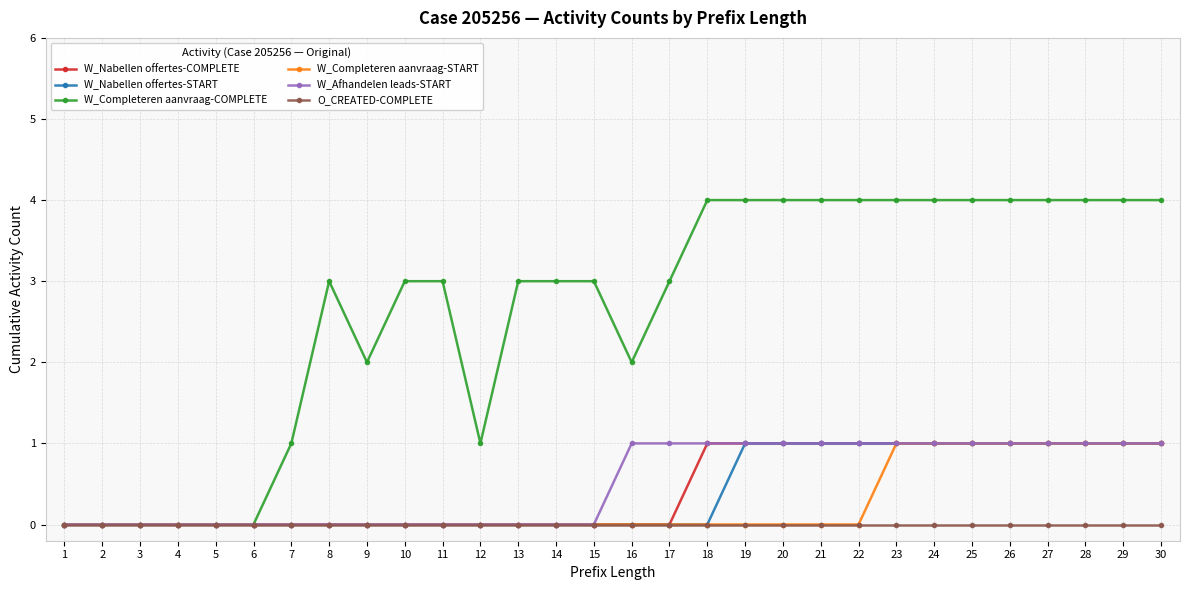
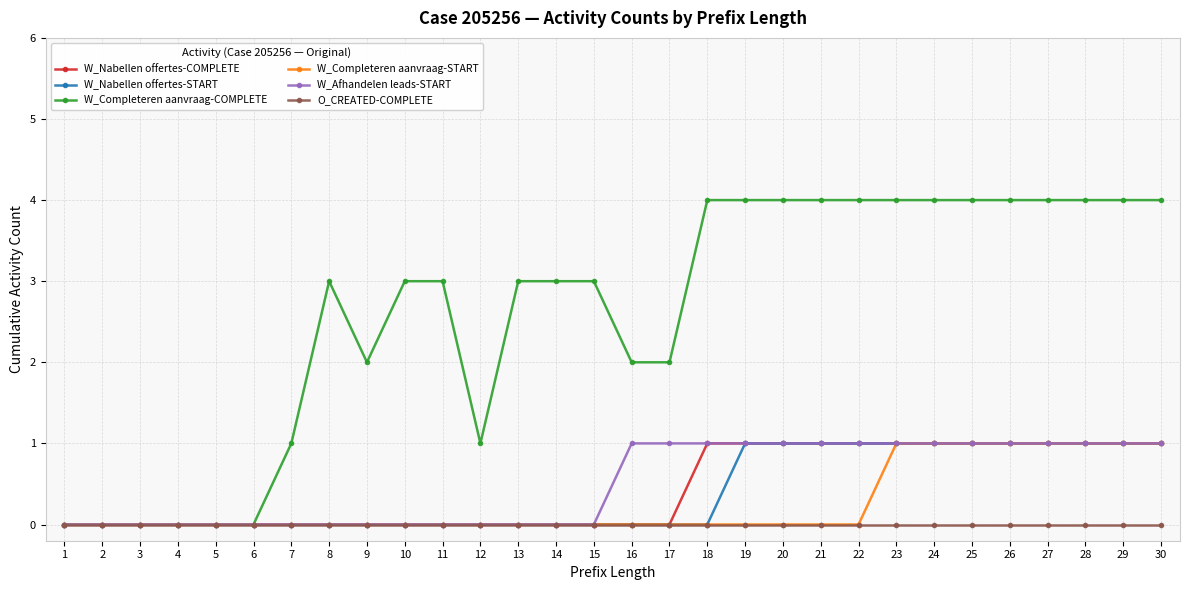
  {
    "W_Completeren aanvraag-COMPLETE": {
      "7": 1,
      "8": 3,
      "9": 2,
      "10": 3,
      "11": 3,
      "12": 1,
      "13": 3,
      "14": 3,
      "15": 3,
      "16": 2,
-     "17": 3,
+     "17": 2,
      "18": 4,
      "19": 4,
      "20": 4,
      "21": 4,
      "22": 4,
      "23": 4,
      "24": 4,
      "25": 4,
      "26": 4,
      "27": 4,
      "28": 4,
      "29": 4,
      "30": 4
    },
    "W_Afhandelen leads-START": {
      "16": 1,
      "17": 1
    },
    "O_CREATED-COMPLETE": {
      "23": 0,
      "24": 0,
      "25": 0,
      "26": 0,
      "27": 0,
      "28": 0,
      "29": 0,
      "30": 0
    }
  }
